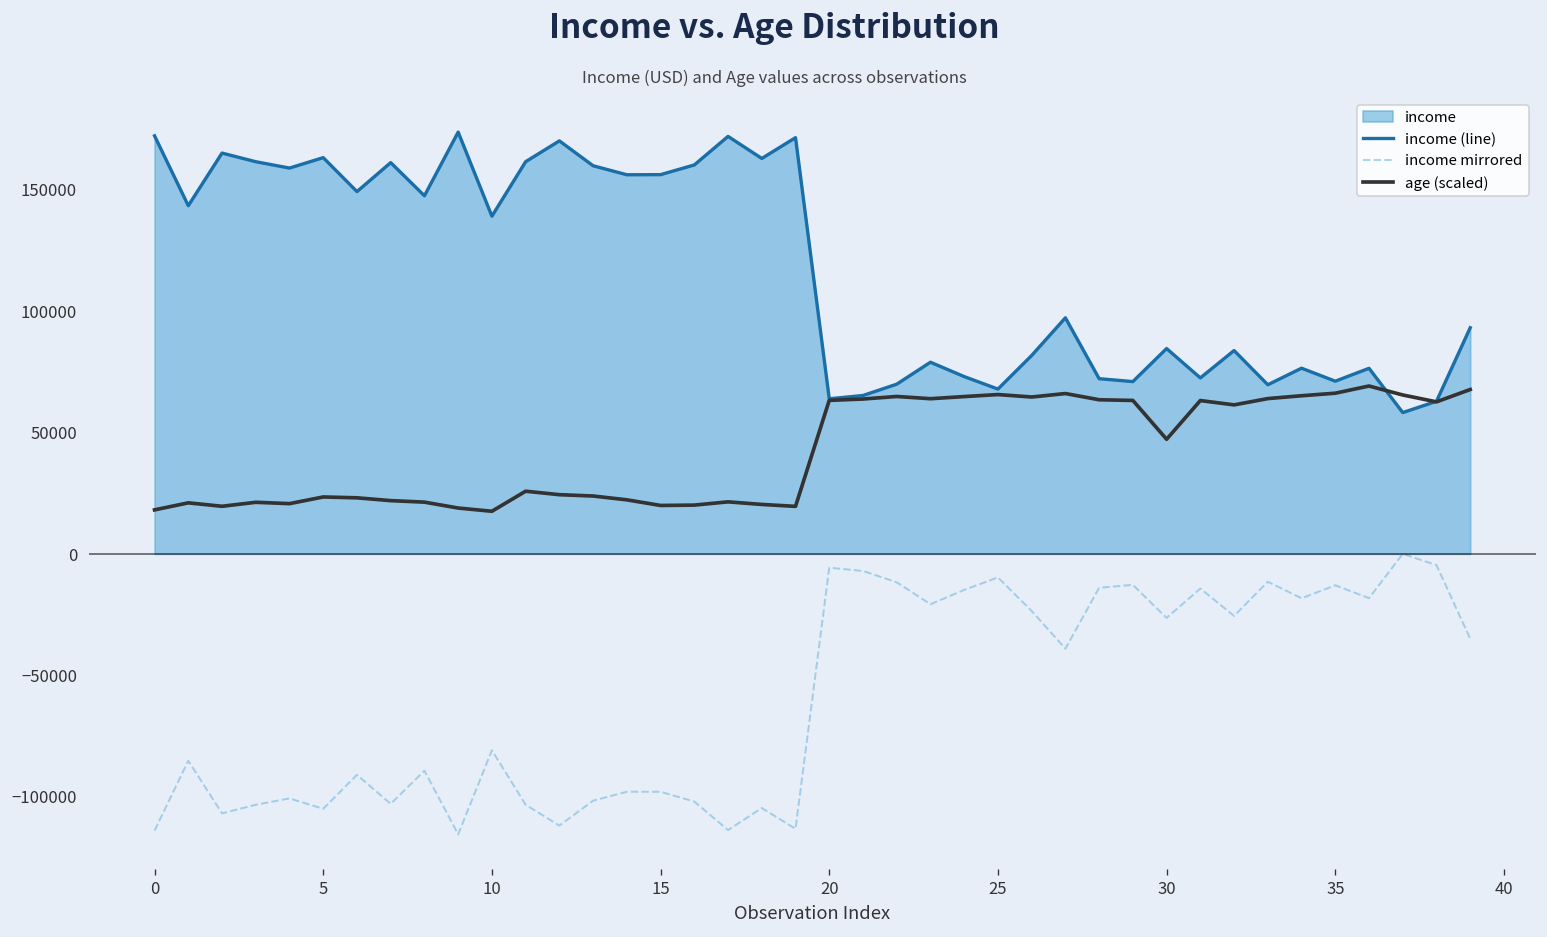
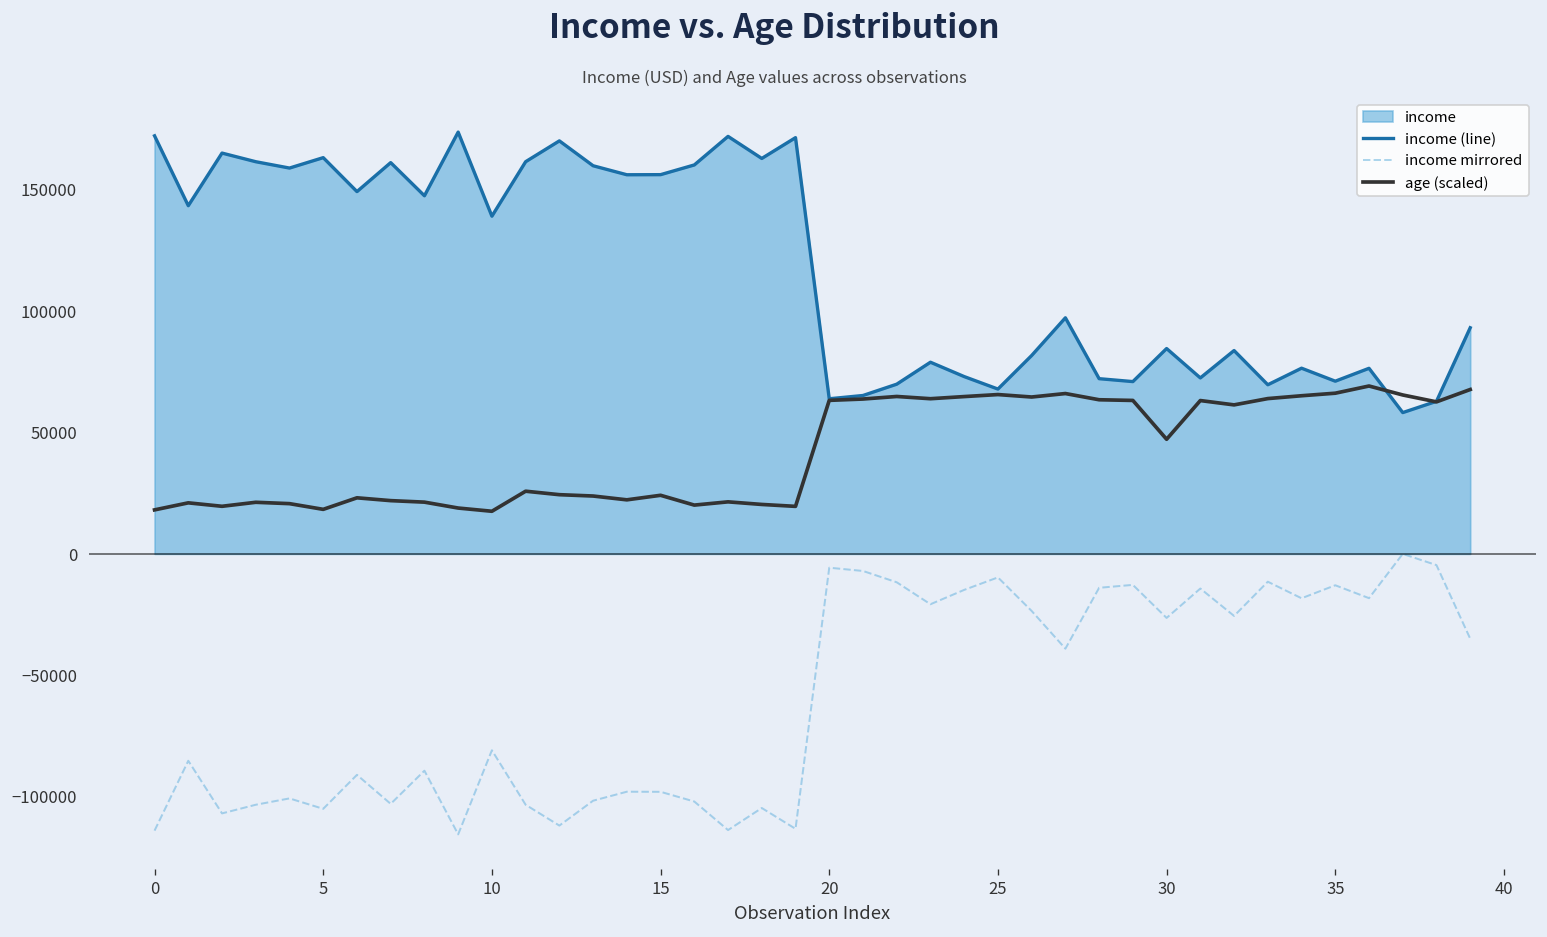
  {
    "age (scaled)": {
      "0": 18000,
-     "5": 23000,
+     "5": 18000,
      "10": 18000,
-     "15": 20000,
+     "15": 24000,
      "25": 66000,
      "30": 47000,
      "35": 66000
    }
  }
